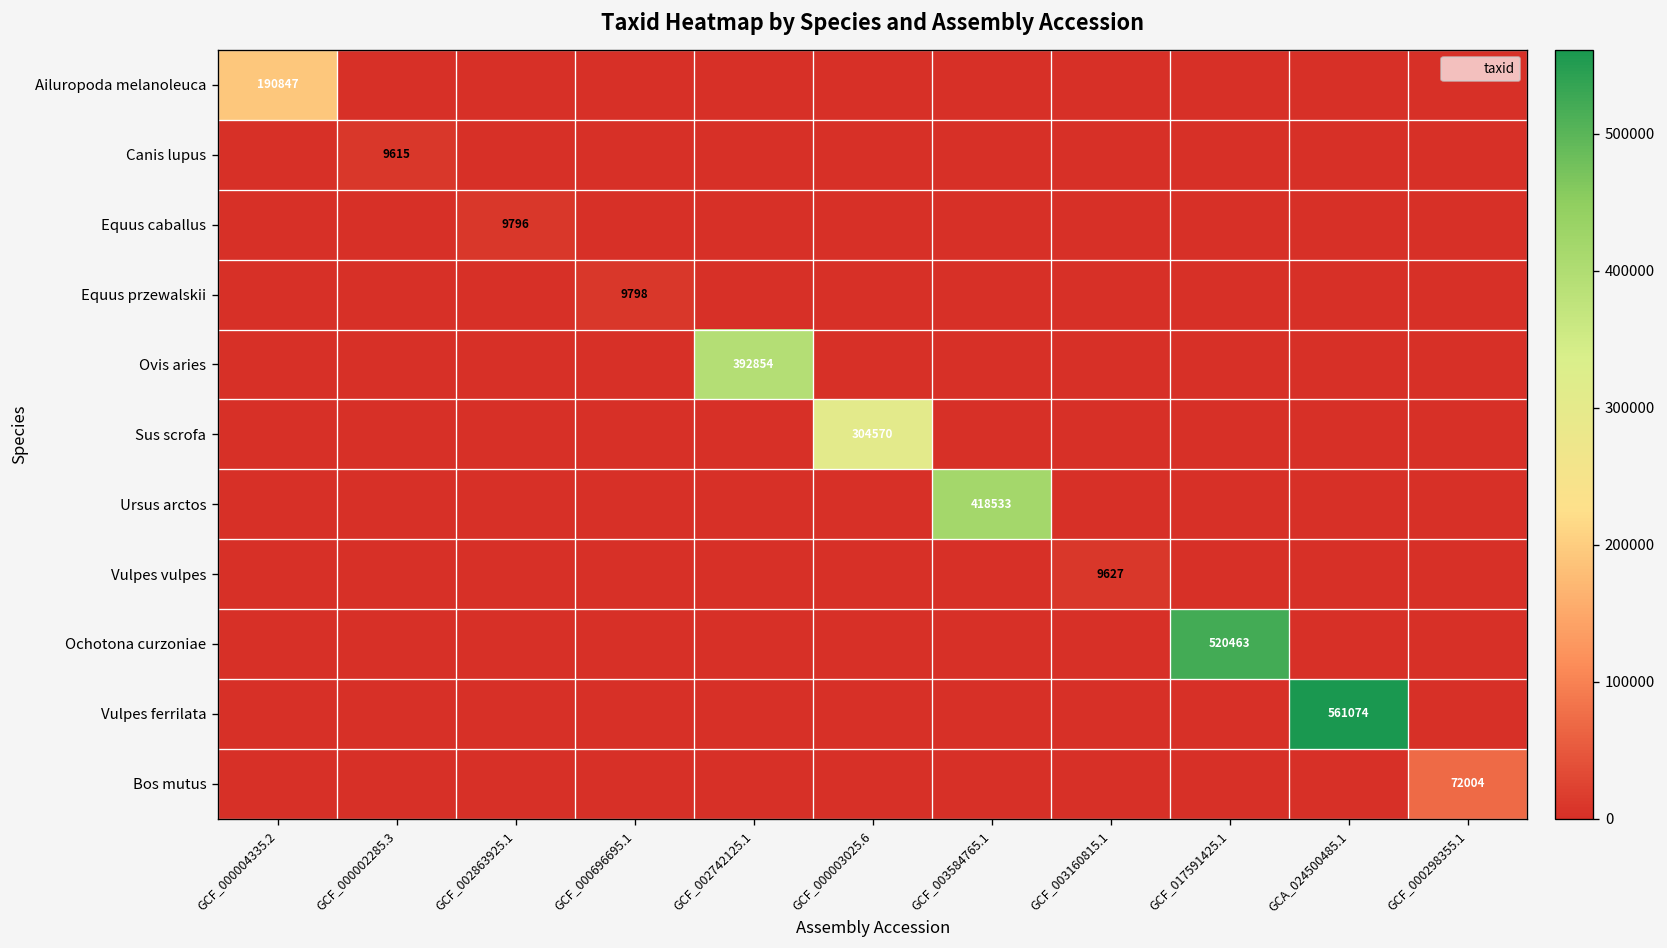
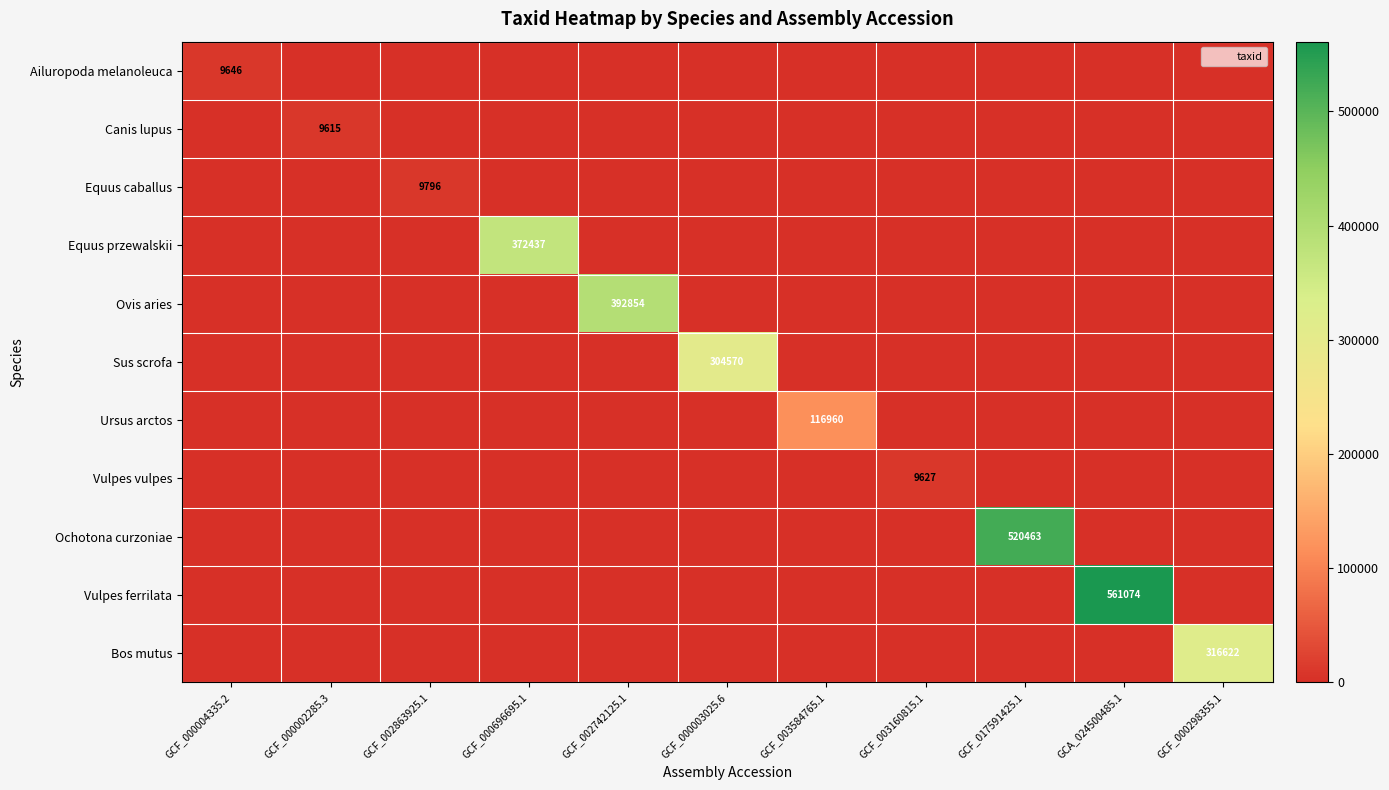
  {
    "Ailuropoda melanoleuca": {
-     "GCF_000004335.2": 190847
+     "GCF_000004335.2": 9646
    },
    "Canis lupus": {
      "GCF_000002285.3": 9615
    },
    "Equus caballus": {
      "GCF_002863925.1": 9796
    },
    "Equus przewalskii": {
-     "GCF_000696695.1": 9798
+     "GCF_000696695.1": 372437
    },
    "Ovis aries": {
      "GCF_002742125.1": 392854
    },
    "Sus scrofa": {
      "GCF_000003025.6": 304570
    },
    "Ursus arctos": {
-     "GCF_003584765.1": 418533
+     "GCF_003584765.1": 116960
    },
    "Vulpes vulpes": {
      "GCF_003160815.1": 9627
    },
    "Ochotona curzoniae": {
      "GCF_017591425.1": 520463
    },
    "Vulpes ferrilata": {
      "GCA_024500485.1": 561074
    },
    "Bos mutus": {
-     "GCF_000298355.1": 72004
+     "GCF_000298355.1": 316622
    }
  }
